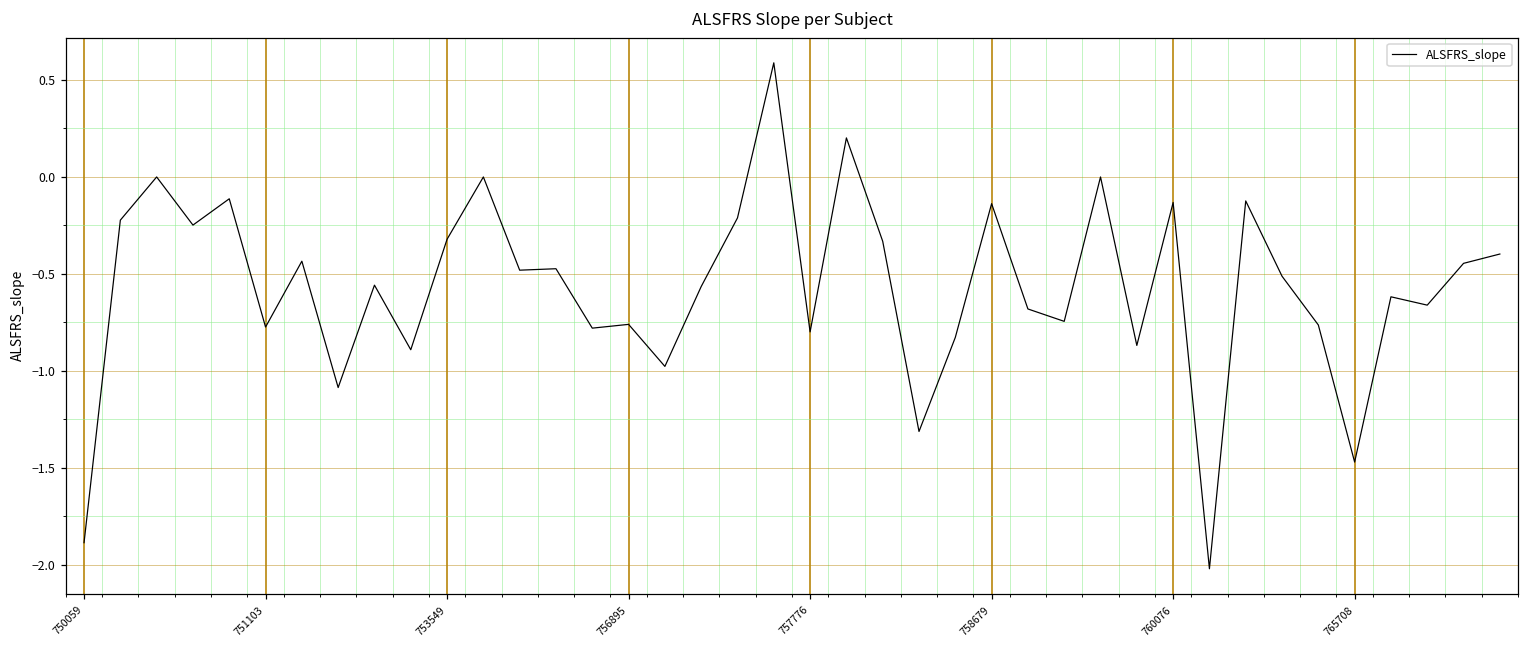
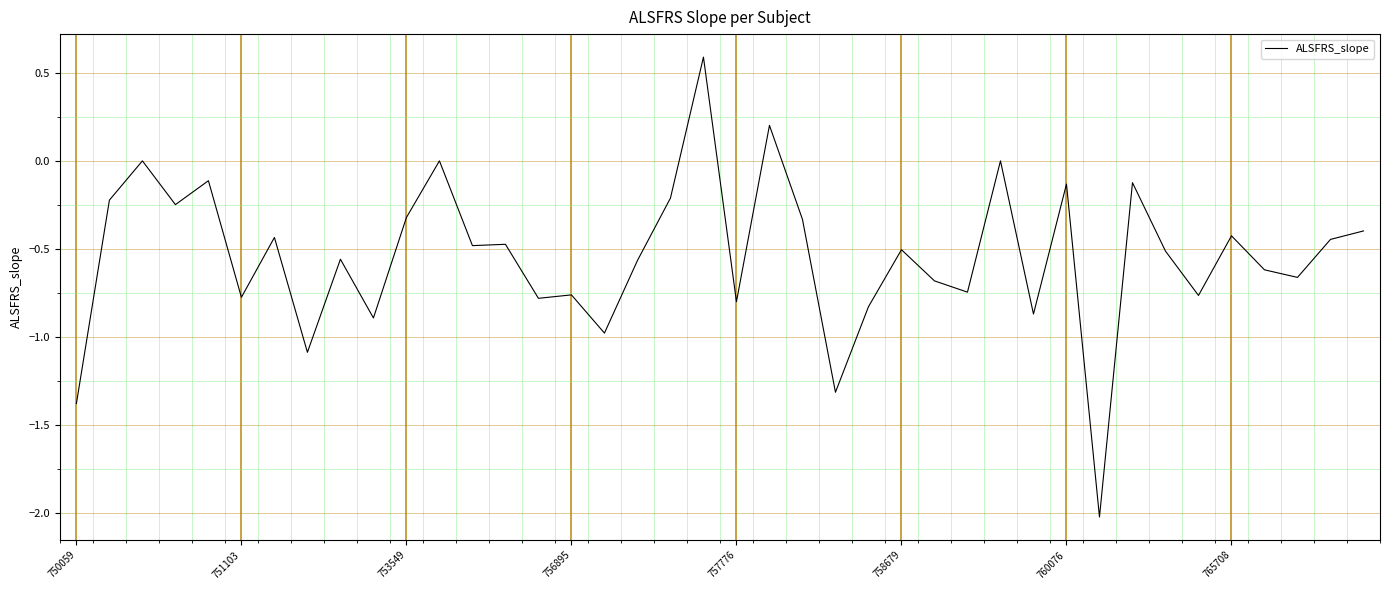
  {
-   "750059": -1.89,
+   "750059": -1.38,
    "751103": -0.77,
    "753549": -0.32,
    "756895": -0.76,
    "757776": -0.80,
-   "758679": -0.14,
+   "758679": -0.50,
    "760076": -0.13,
-   "765708": -1.47
+   "765708": -0.43
  }
